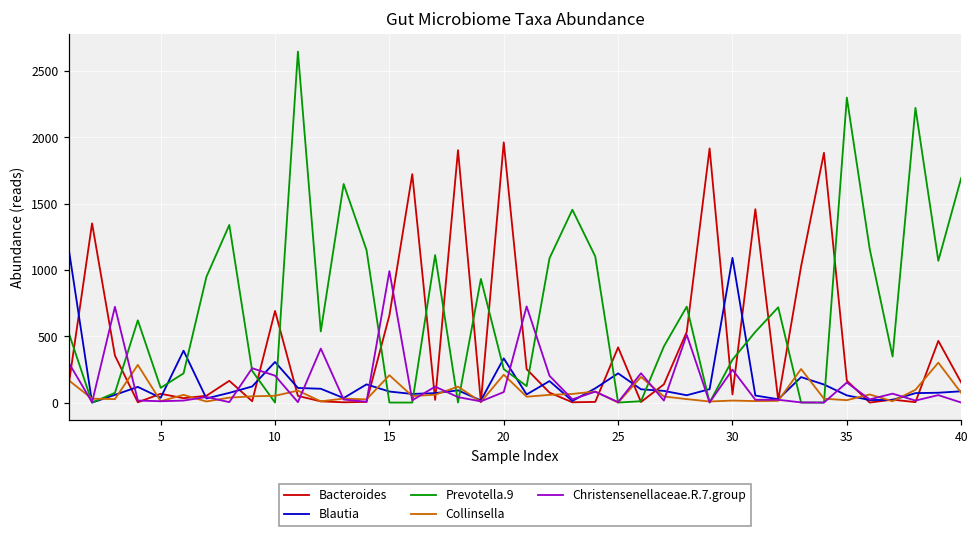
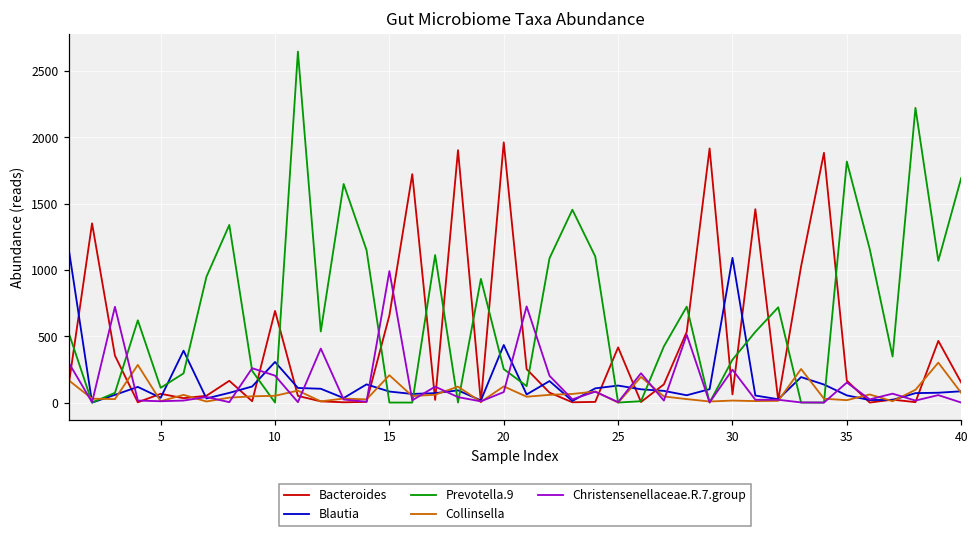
  {
    "Bacteroides": {
      "5": 70,
      "10": 690,
      "15": 660,
      "20": 1960,
      "25": 420,
      "30": 60,
      "40": 150
    },
    "Blautia": {
      "5": 40,
      "10": 310,
      "15": 80,
-     "20": 330,
-     "25": 220,
+     "20": 430,
+     "25": 130,
      "30": 1090,
      "35": 50
    },
    "Prevotella.9": {
      "5": 110,
      "10": 0,
      "15": 0,
      "20": 250,
      "30": 320,
-     "35": 2300,
+     "35": 1820,
      "40": 1690
    },
    "Collinsella": {
      "10": 50,
      "15": 210,
-     "20": 210,
+     "20": 120,
      "30": 20,
      "35": 20
    },
    "Christensenellaceae.R.7.group": {
      "10": 200,
      "15": 990,
      "20": 80,
      "30": 250,
      "40": 0
    }
  }
